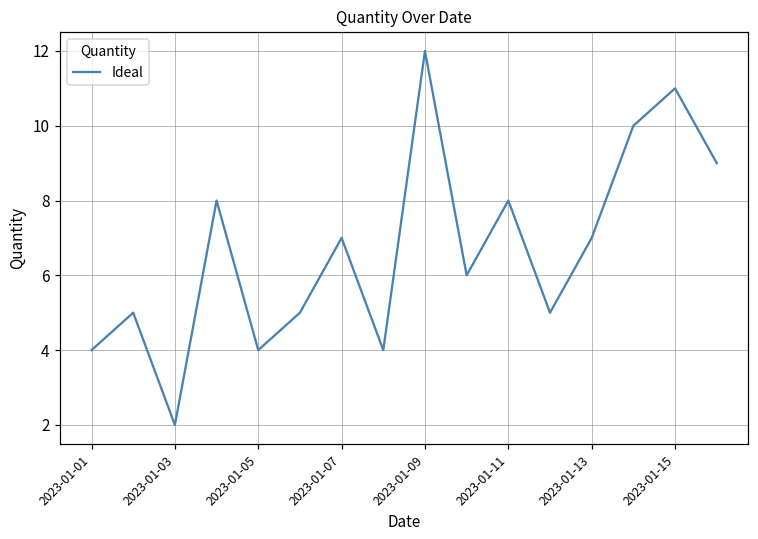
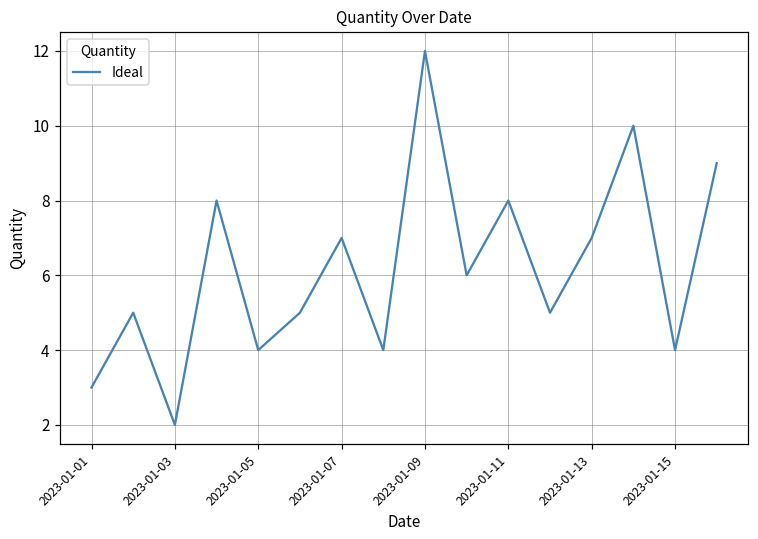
  {
-   "2023-01-01": 4,
+   "2023-01-01": 3,
    "2023-01-03": 2,
    "2023-01-05": 4,
    "2023-01-07": 7,
    "2023-01-09": 12,
    "2023-01-11": 8,
    "2023-01-13": 7,
-   "2023-01-15": 11
+   "2023-01-15": 4
  }
